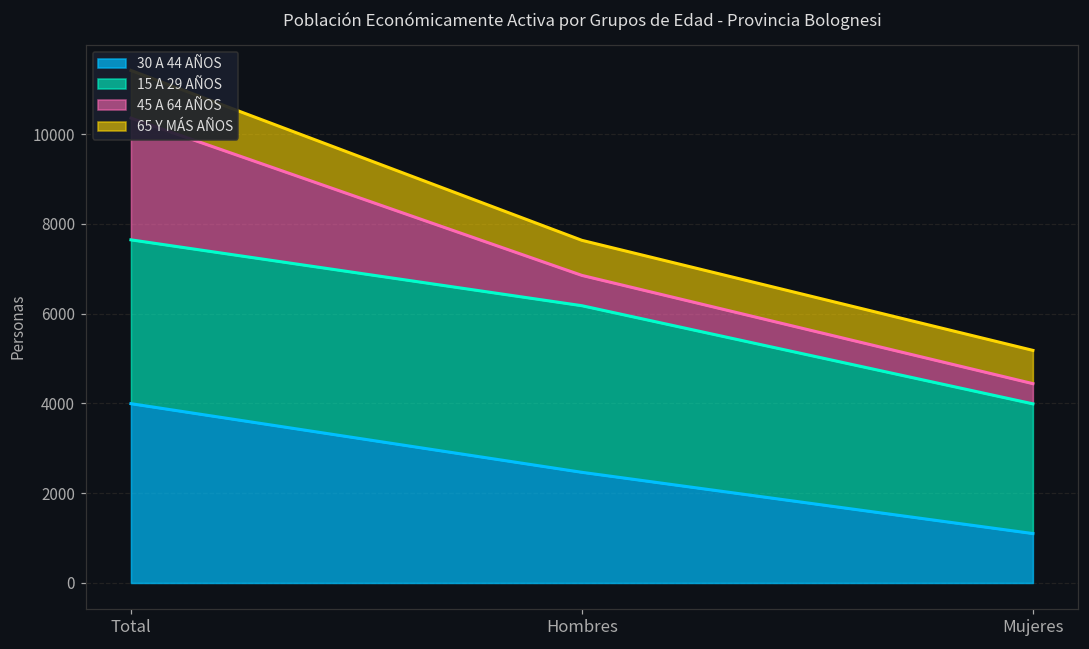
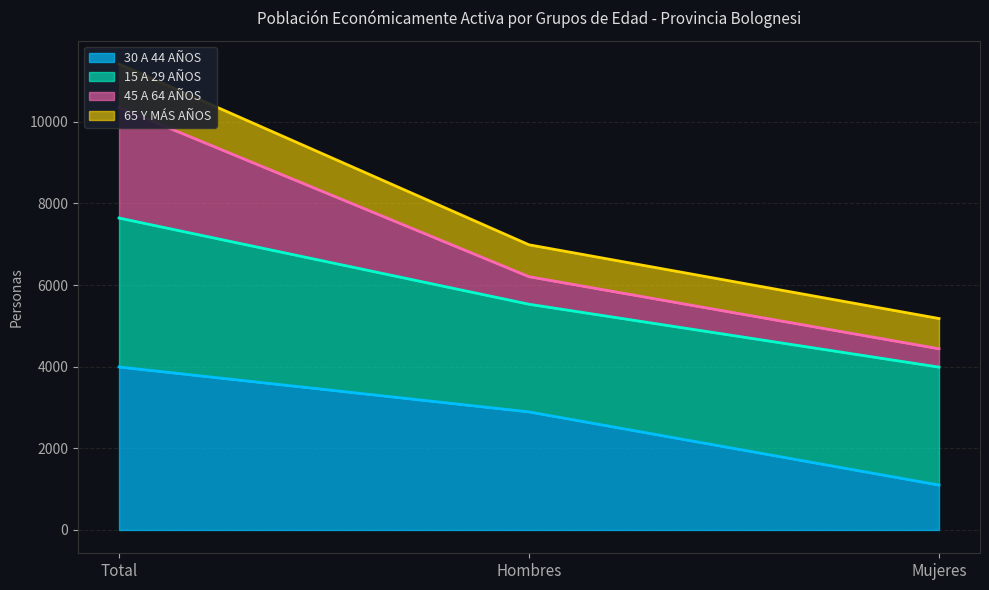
  {
    "30 A 44 AÑOS": {
      "Total": 4000,
-     "Hombres": 2500,
+     "Hombres": 2900,
      "Mujeres": 1100
    },
    "15 A 29 AÑOS": {
      "Total": 3600,
-     "Hombres": 3700,
+     "Hombres": 2600,
      "Mujeres": 2900
    },
    "45 A 64 AÑOS": {
      "Hombres": 700,
      "Mujeres": 500
    },
    "65 Y MÁS AÑOS": {
      "Hombres": 800,
      "Mujeres": 700
    }
  }
